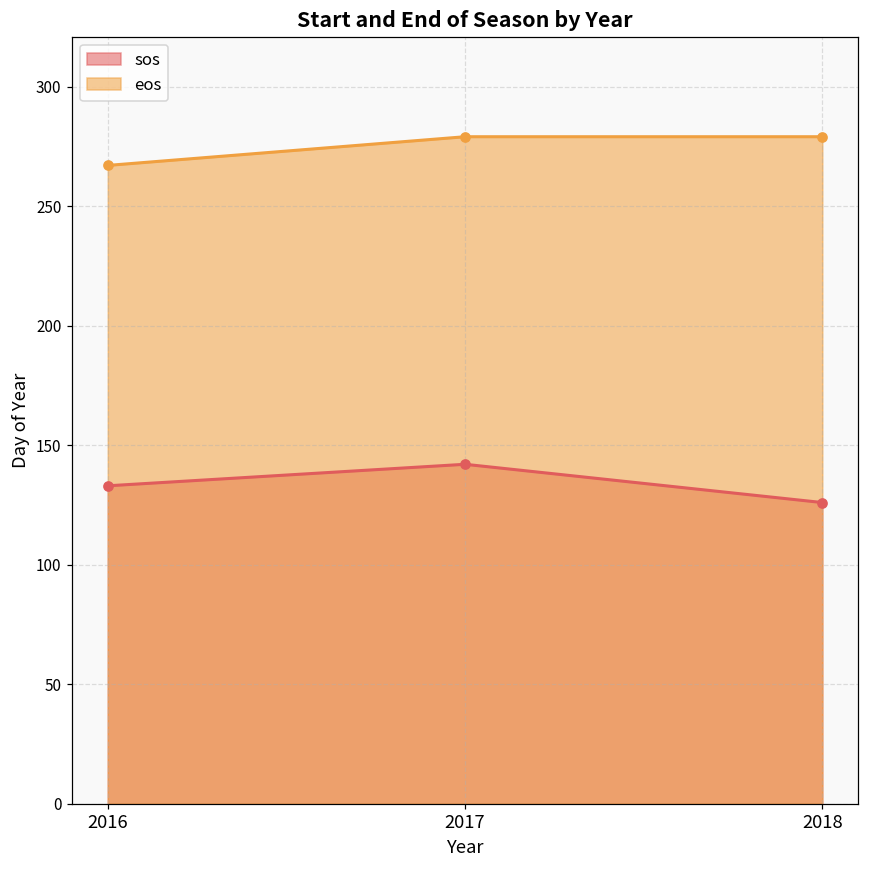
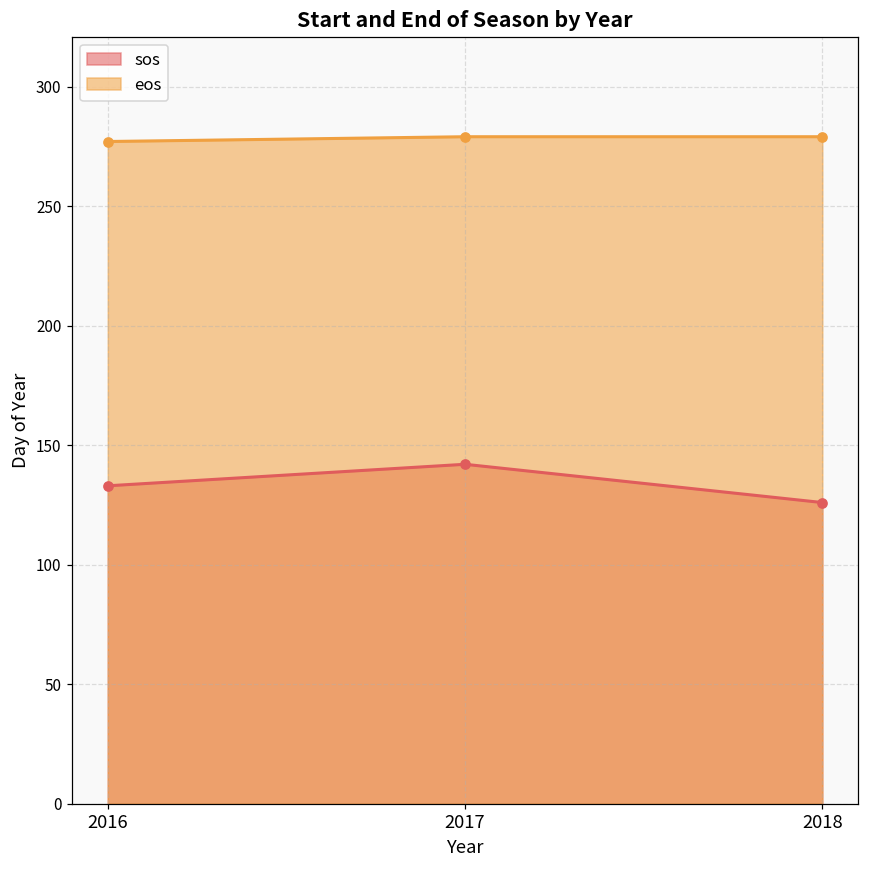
  {
    "sos": {
      "2016": 133,
      "2017": 142,
      "2018": 126
    },
    "eos": {
-     "2016": 267,
+     "2016": 277,
      "2017": 279,
      "2018": 279
    }
  }
